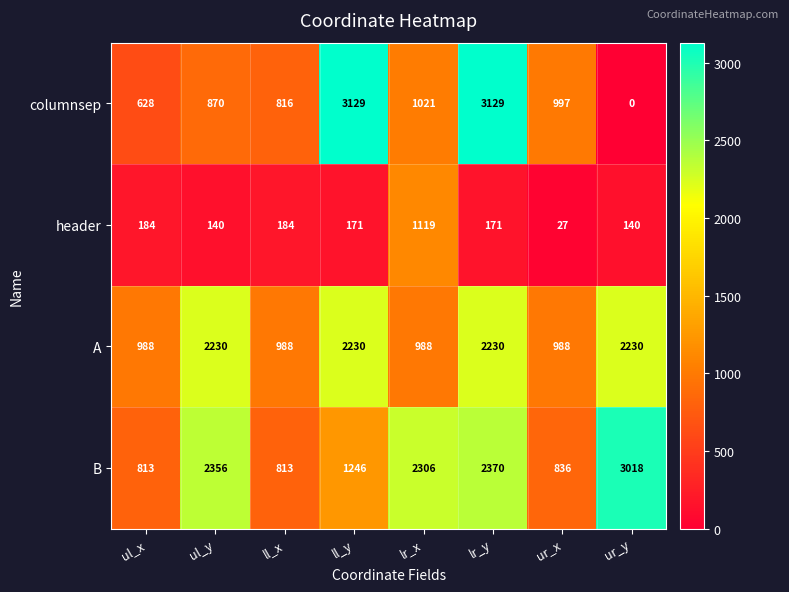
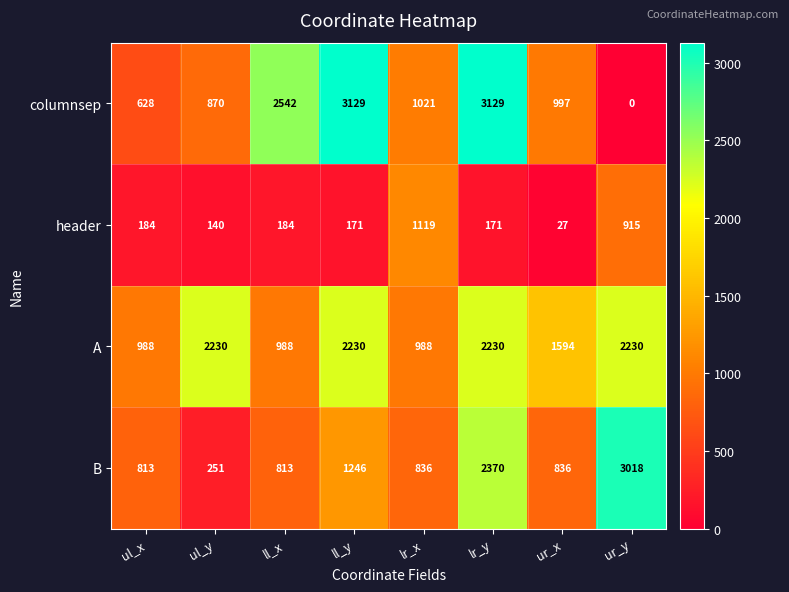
  {
    "columnsep": {
      "ul_x": 628,
      "ul_y": 870,
-     "ll_x": 816,
+     "ll_x": 2542,
      "ll_y": 3129,
      "lr_x": 1021,
      "lr_y": 3129,
      "ur_x": 997,
      "ur_y": 0
    },
    "header": {
      "ul_x": 184,
      "ul_y": 140,
      "ll_x": 184,
      "ll_y": 171,
      "lr_x": 1119,
      "lr_y": 171,
      "ur_x": 27,
-     "ur_y": 140
+     "ur_y": 915
    },
    "A": {
      "ul_x": 988,
      "ul_y": 2230,
      "ll_x": 988,
      "ll_y": 2230,
      "lr_x": 988,
      "lr_y": 2230,
-     "ur_x": 988,
+     "ur_x": 1594,
      "ur_y": 2230
    },
    "B": {
      "ul_x": 813,
-     "ul_y": 2356,
+     "ul_y": 251,
      "ll_x": 813,
      "ll_y": 1246,
-     "lr_x": 2306,
+     "lr_x": 836,
      "lr_y": 2370,
      "ur_x": 836,
      "ur_y": 3018
    }
  }
